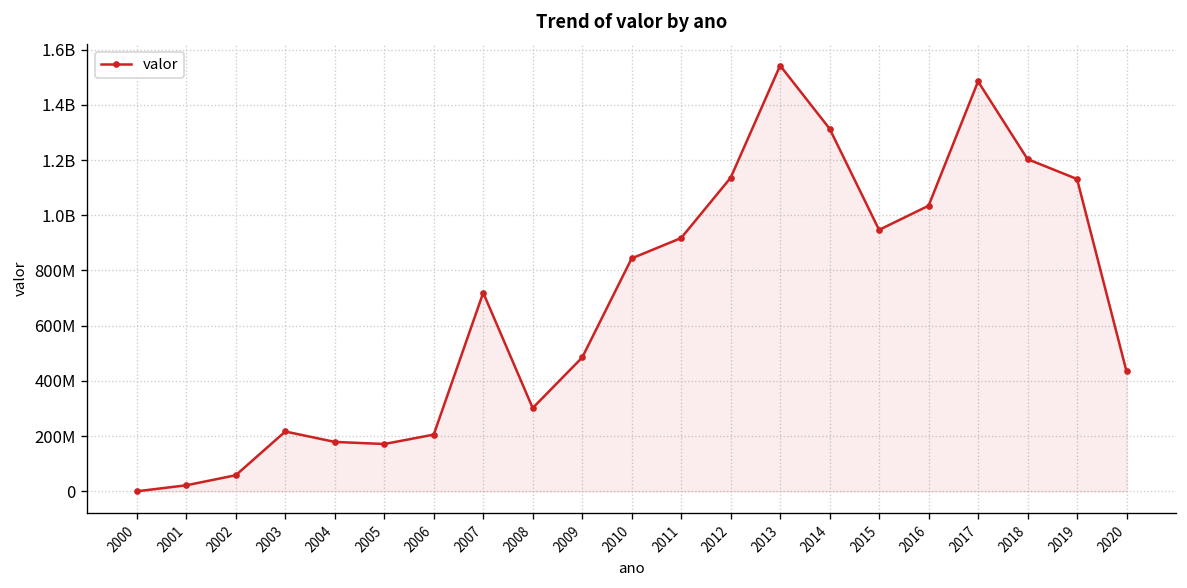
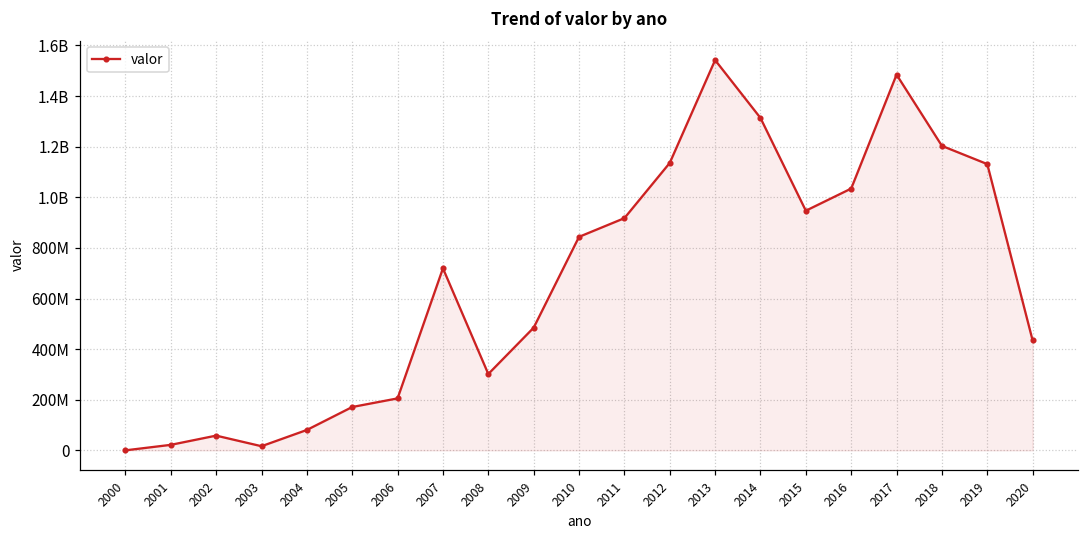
  {
    "2000": 0,
    "2001": 20000000,
    "2002": 60000000,
-   "2003": 220000000,
-   "2004": 180000000,
+   "2003": 20000000,
+   "2004": 80000000,
    "2005": 170000000,
    "2006": 210000000,
    "2007": 720000000,
    "2008": 300000000,
    "2009": 480000000,
    "2010": 840000000,
    "2011": 920000000,
    "2012": 1140000000,
    "2013": 1540000000,
    "2014": 1310000000,
    "2015": 950000000,
    "2016": 1030000000,
    "2017": 1480000000,
    "2018": 1200000000,
    "2019": 1130000000,
    "2020": 430000000
  }
